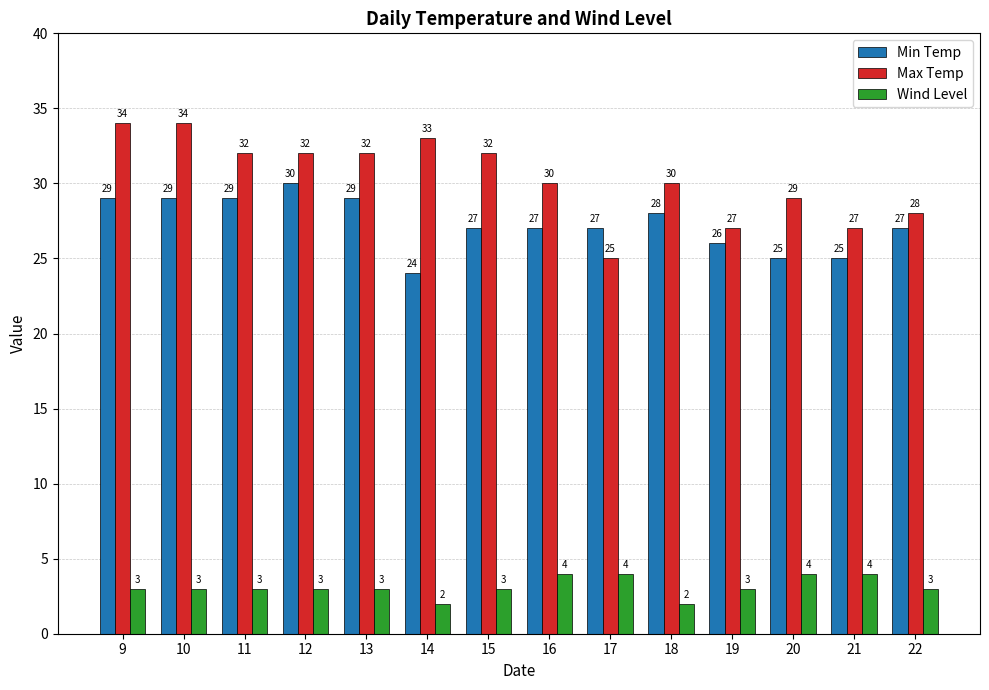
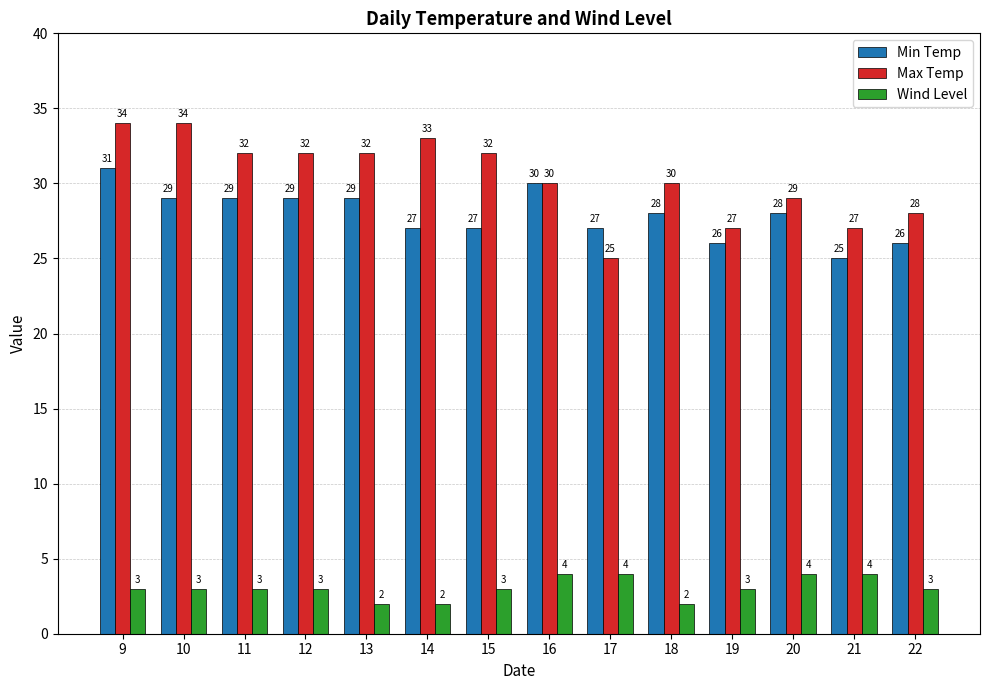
  {
    "Min Temp": {
-     "9": 29,
+     "9": 31,
      "10": 29,
      "11": 29,
-     "12": 30,
+     "12": 29,
      "13": 29,
-     "14": 24,
+     "14": 27,
      "15": 27,
-     "16": 27,
+     "16": 30,
      "17": 27,
      "18": 28,
      "19": 26,
-     "20": 25,
+     "20": 28,
      "21": 25,
-     "22": 27
+     "22": 26
    },
    "Max Temp": {
      "9": 34,
      "10": 34,
      "11": 32,
      "12": 32,
      "13": 32,
      "14": 33,
      "15": 32,
      "16": 30,
      "17": 25,
      "18": 30,
      "19": 27,
      "20": 29,
      "21": 27,
      "22": 28
    },
    "Wind Level": {
      "9": 3,
      "10": 3,
      "11": 3,
      "12": 3,
-     "13": 3,
+     "13": 2,
      "14": 2,
      "15": 3,
      "16": 4,
      "17": 4,
      "18": 2,
      "19": 3,
      "20": 4,
      "21": 4,
      "22": 3
    }
  }
